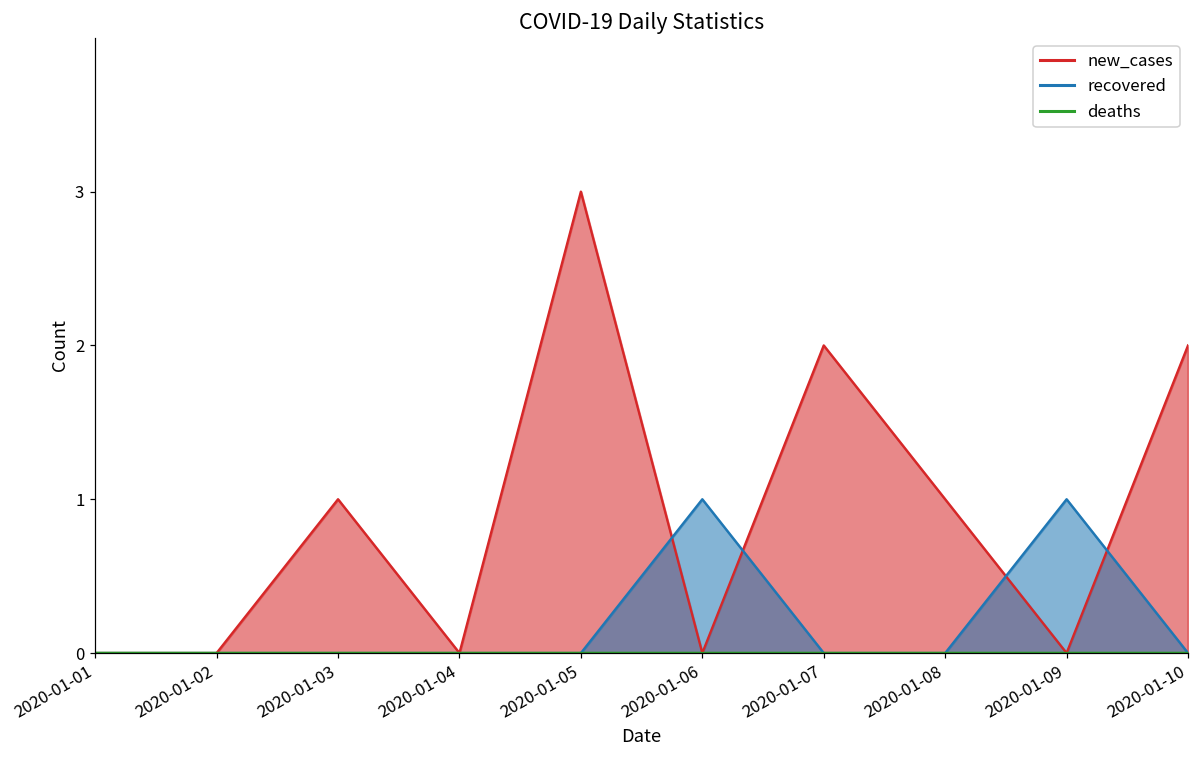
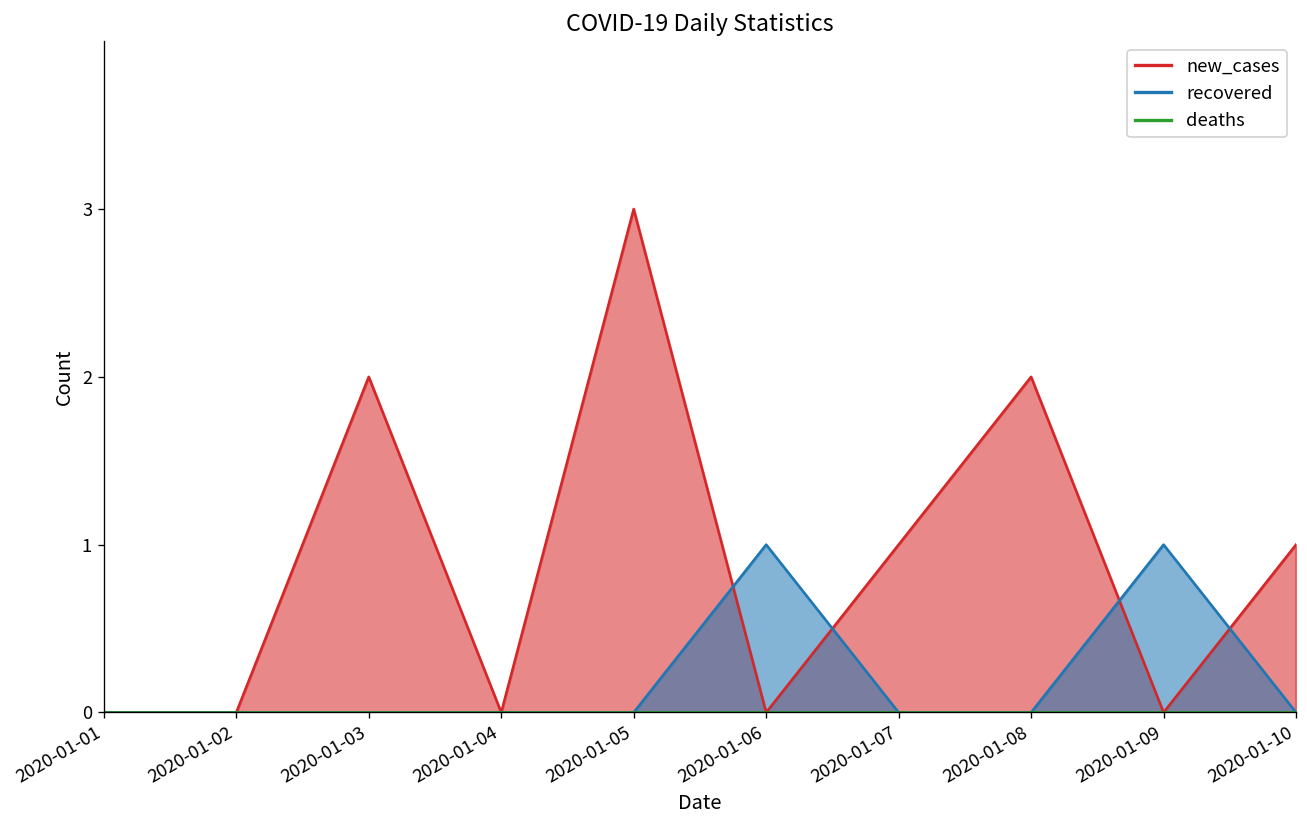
  {
    "new_cases": {
-     "2020-01-03": 1,
+     "2020-01-03": 2,
      "2020-01-05": 3,
-     "2020-01-07": 2,
-     "2020-01-08": 1,
-     "2020-01-10": 2
+     "2020-01-07": 1,
+     "2020-01-08": 2,
+     "2020-01-10": 1
    },
    "recovered": {
      "2020-01-06": 1,
      "2020-01-09": 1
    }
  }
